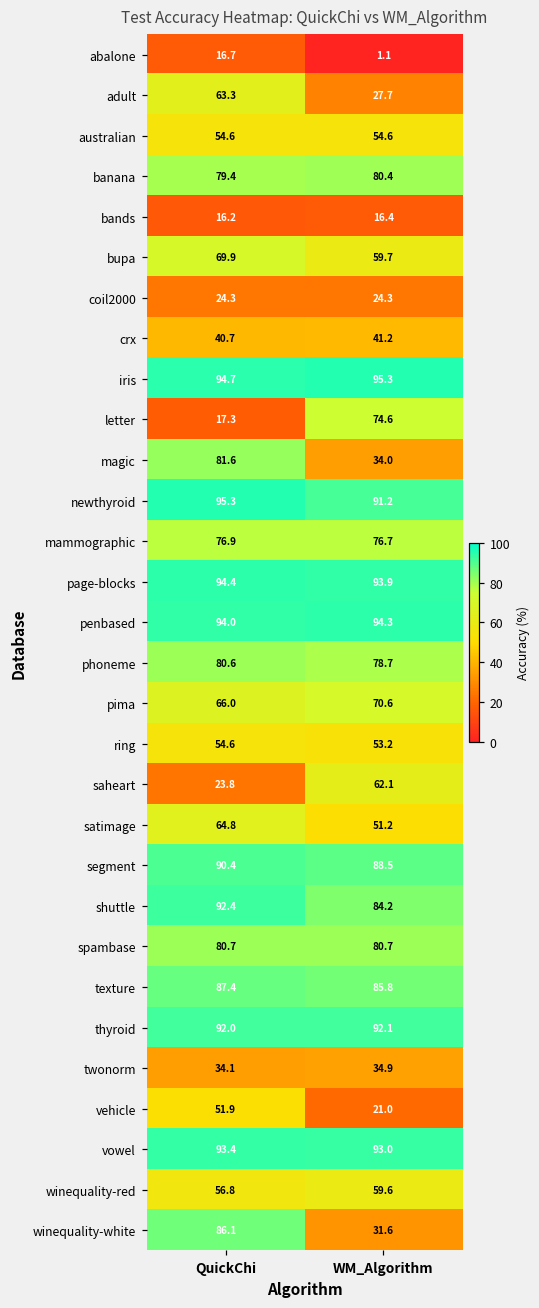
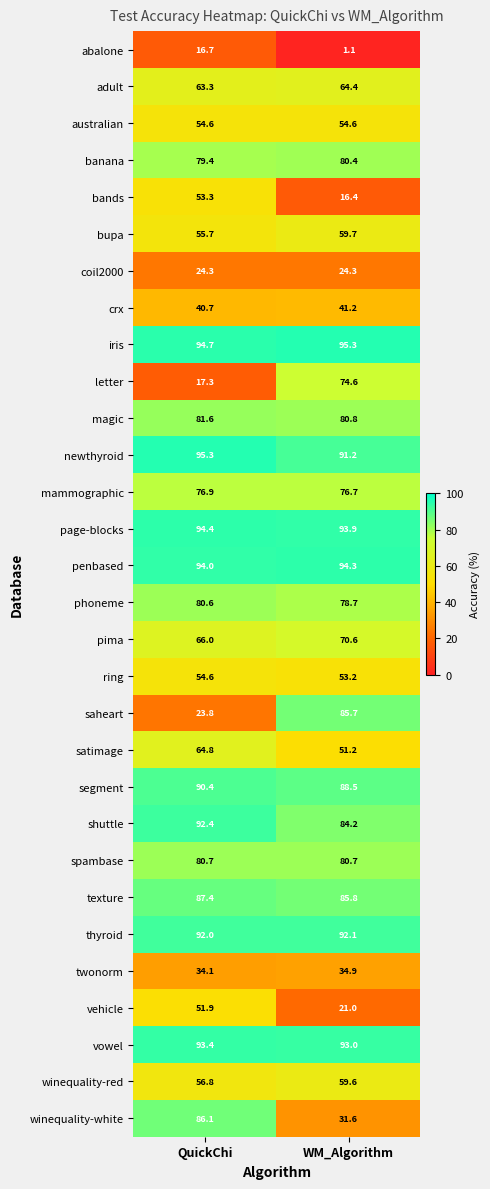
  {
    "abalone": {
      "QuickChi": 16.7,
      "WM_Algorithm": 1.1
    },
    "adult": {
      "QuickChi": 63.3,
-     "WM_Algorithm": 27.7
+     "WM_Algorithm": 64.4
    },
    "australian": {
      "QuickChi": 54.6,
      "WM_Algorithm": 54.6
    },
    "banana": {
      "QuickChi": 79.4,
      "WM_Algorithm": 80.4
    },
    "bands": {
-     "QuickChi": 16.2,
+     "QuickChi": 53.3,
      "WM_Algorithm": 16.4
    },
    "bupa": {
-     "QuickChi": 69.9,
+     "QuickChi": 55.7,
      "WM_Algorithm": 59.7
    },
    "coil2000": {
      "QuickChi": 24.3,
      "WM_Algorithm": 24.3
    },
    "crx": {
      "QuickChi": 40.7,
      "WM_Algorithm": 41.2
    },
    "iris": {
      "QuickChi": 94.7,
      "WM_Algorithm": 95.3
    },
    "letter": {
      "QuickChi": 17.3,
      "WM_Algorithm": 74.6
    },
    "magic": {
      "QuickChi": 81.6,
-     "WM_Algorithm": 34.0
+     "WM_Algorithm": 80.8
    },
    "newthyroid": {
      "QuickChi": 95.3,
      "WM_Algorithm": 91.2
    },
    "mammographic": {
      "QuickChi": 76.9,
      "WM_Algorithm": 76.7
    },
    "page-blocks": {
      "QuickChi": 94.4,
      "WM_Algorithm": 93.9
    },
    "penbased": {
      "QuickChi": 94.0,
      "WM_Algorithm": 94.3
    },
    "phoneme": {
      "QuickChi": 80.6,
      "WM_Algorithm": 78.7
    },
    "pima": {
      "QuickChi": 66.0,
      "WM_Algorithm": 70.6
    },
    "ring": {
      "QuickChi": 54.6,
      "WM_Algorithm": 53.2
    },
    "saheart": {
      "QuickChi": 23.8,
-     "WM_Algorithm": 62.1
+     "WM_Algorithm": 85.7
    },
    "satimage": {
      "QuickChi": 64.8,
      "WM_Algorithm": 51.2
    },
    "segment": {
      "QuickChi": 90.4,
      "WM_Algorithm": 88.5
    },
    "shuttle": {
      "QuickChi": 92.4,
      "WM_Algorithm": 84.2
    },
    "spambase": {
      "QuickChi": 80.7,
      "WM_Algorithm": 80.7
    },
    "texture": {
      "QuickChi": 87.4,
      "WM_Algorithm": 85.8
    },
    "thyroid": {
      "QuickChi": 92.0,
      "WM_Algorithm": 92.1
    },
    "twonorm": {
      "QuickChi": 34.1,
      "WM_Algorithm": 34.9
    },
    "vehicle": {
      "QuickChi": 51.9,
      "WM_Algorithm": 21.0
    },
    "vowel": {
      "QuickChi": 93.4,
      "WM_Algorithm": 93.0
    },
    "winequality-red": {
      "QuickChi": 56.8,
      "WM_Algorithm": 59.6
    },
    "winequality-white": {
      "QuickChi": 86.1,
      "WM_Algorithm": 31.6
    }
  }
